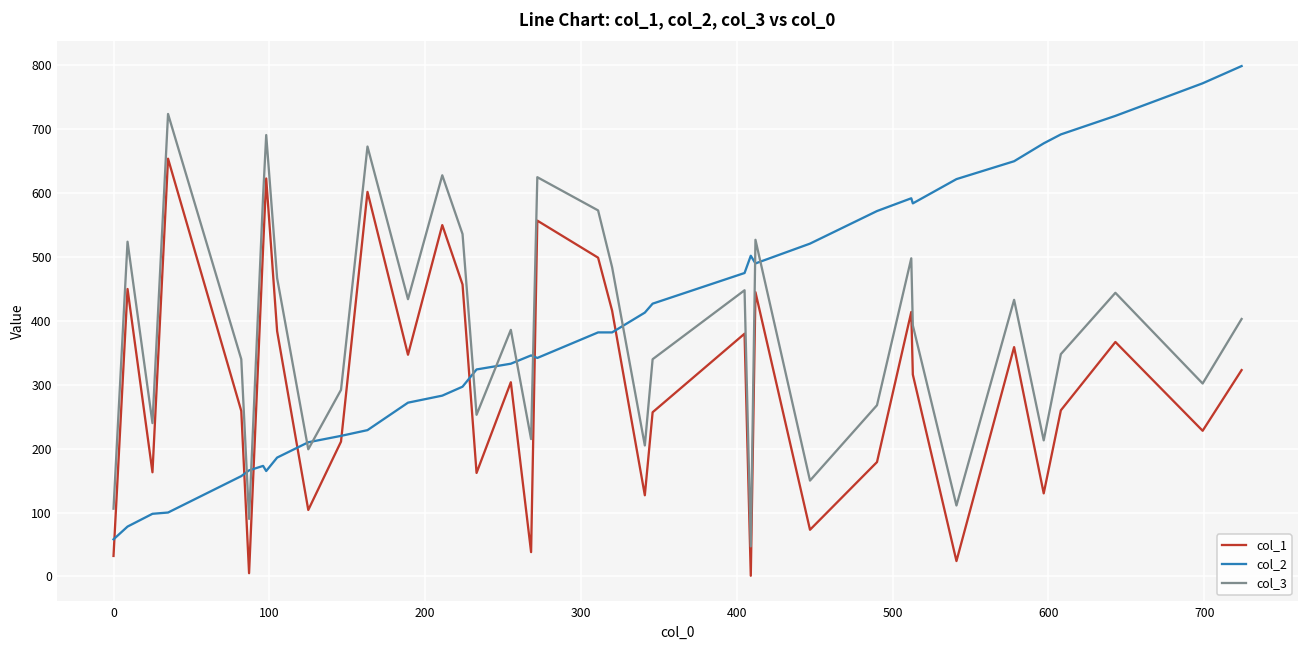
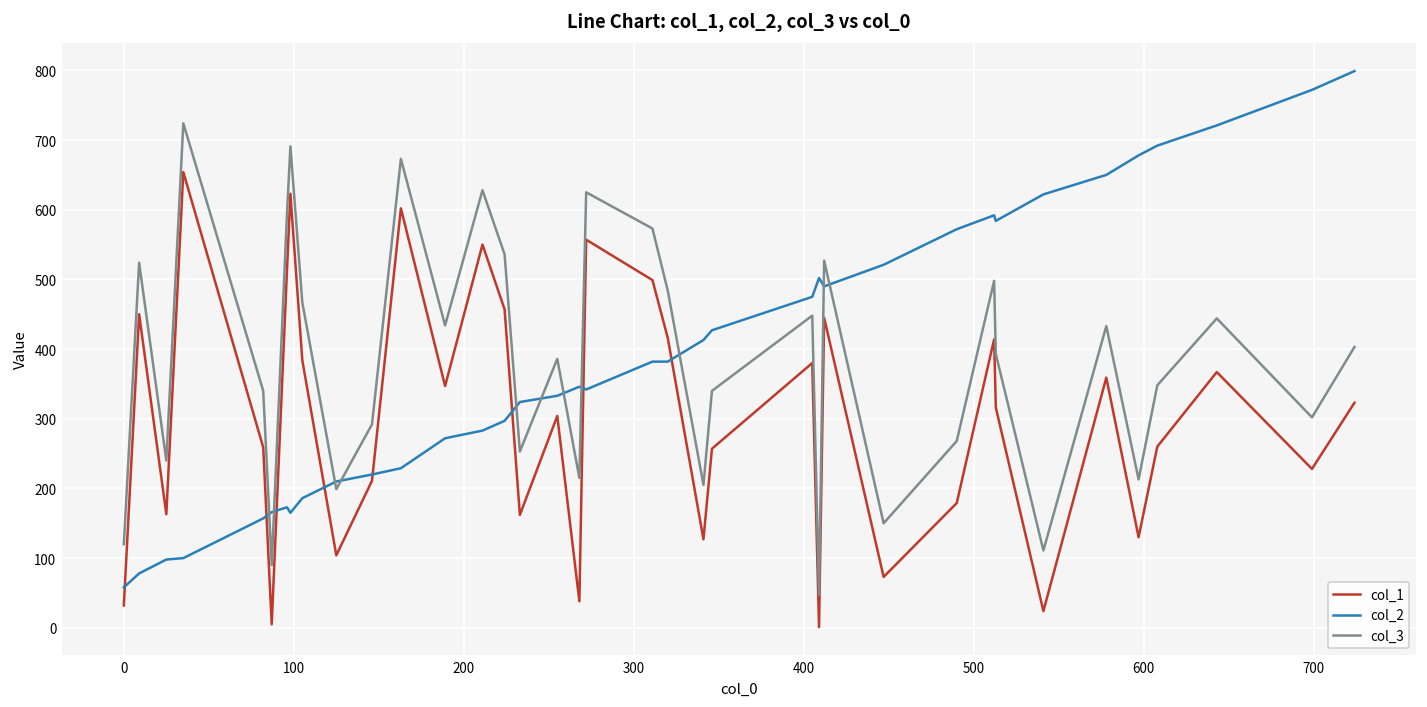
  {
    "col_1": {
      "0": 30
    },
    "col_2": {
      "0": 60
    },
    "col_3": {
-     "0": 110
+     "0": 120
    }
  }
